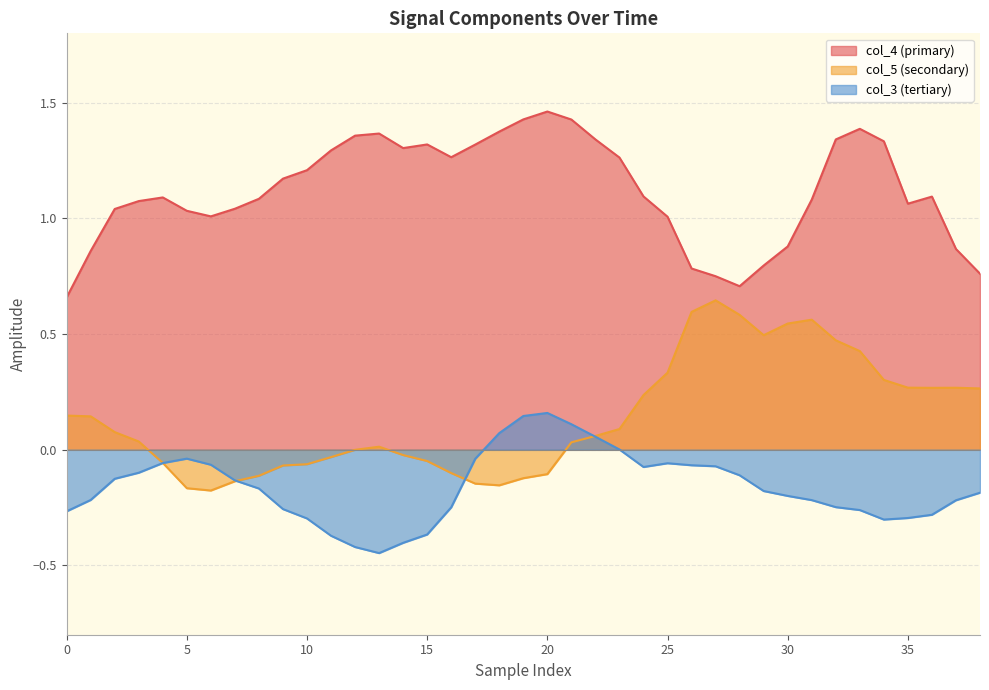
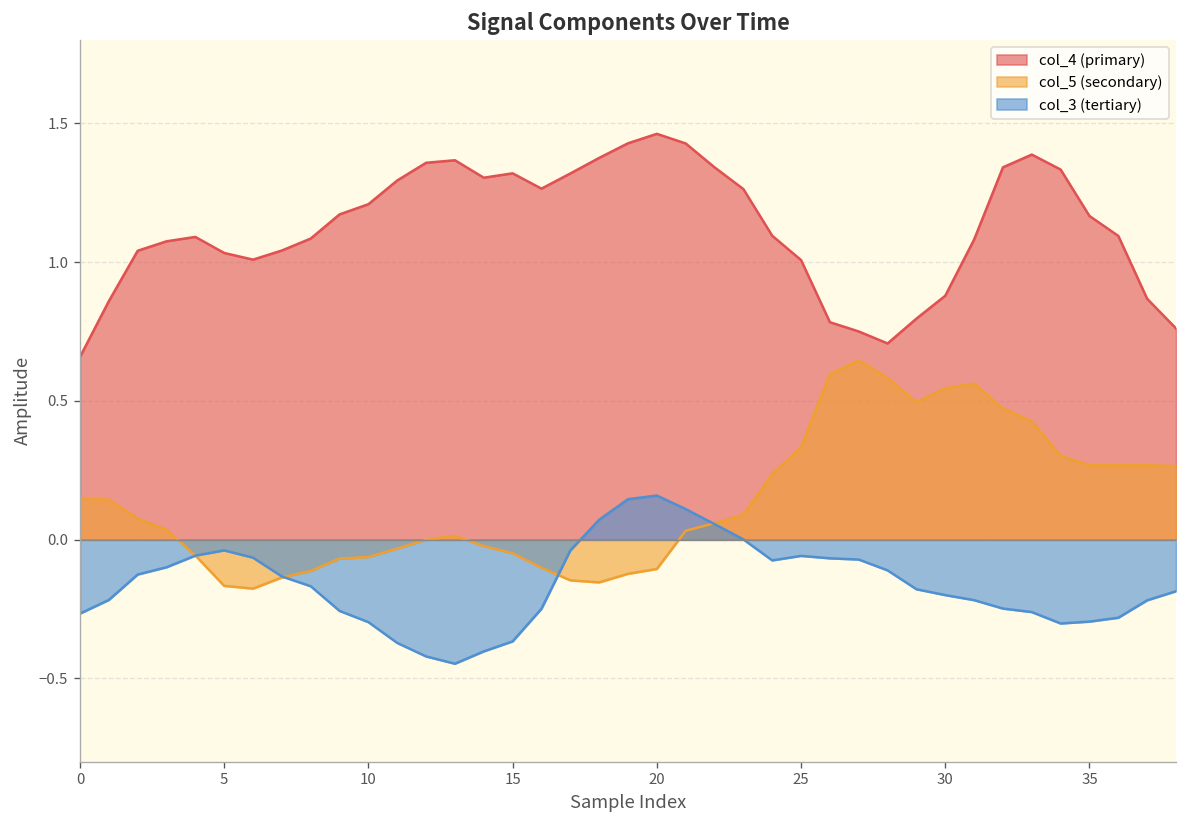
  {
    "col_4 (primary)": {
      "0": 0.66,
      "5": 1.03,
      "10": 1.21,
      "15": 1.32,
      "20": 1.46,
      "25": 1.01,
      "30": 0.88,
-     "35": 1.06
+     "35": 1.17
    }
  }
